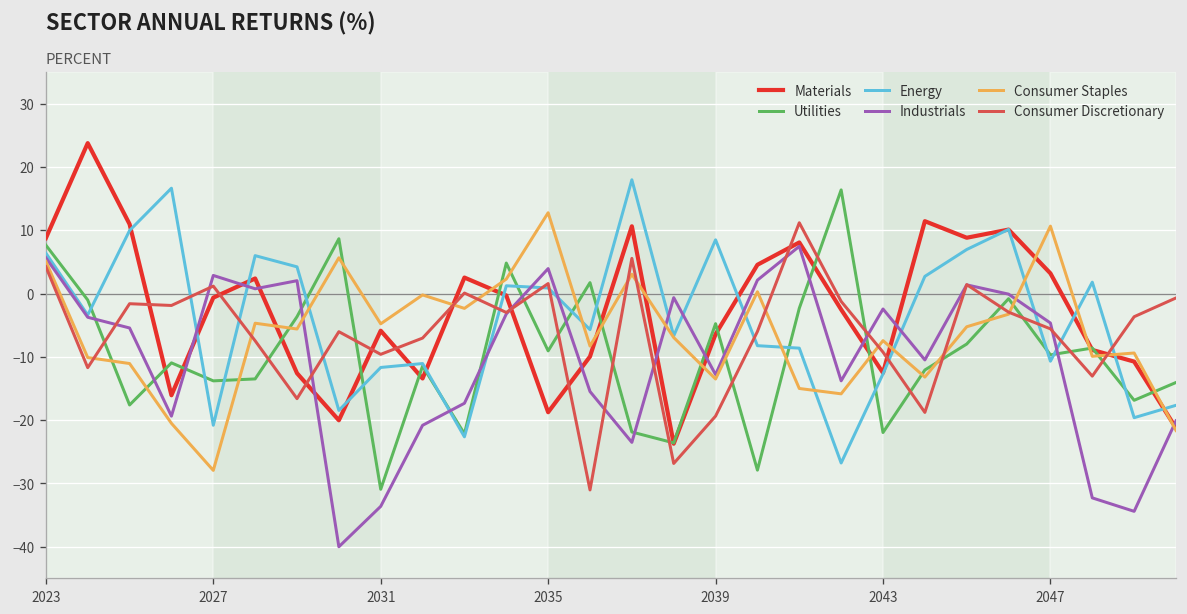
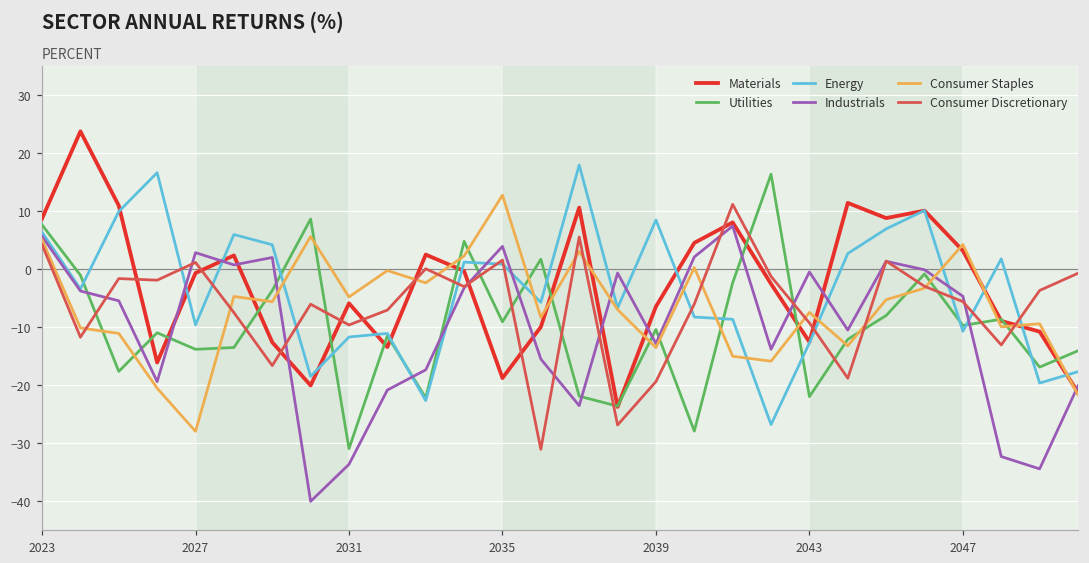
  {
    "Utilities": {
      "2023": 8,
      "2027": -14,
      "2031": -31,
      "2035": -9,
-     "2039": -5,
+     "2039": -10,
      "2043": -22,
      "2047": -10
    },
    "Energy": {
      "2023": 6,
-     "2027": -21,
+     "2027": -10,
      "2031": -12,
      "2035": 1,
      "2039": 8,
      "2047": -11
    },
    "Industrials": {
      "2023": 6,
      "2027": 3,
      "2031": -34,
      "2035": 4,
      "2039": -13,
-     "2043": -2,
+     "2043": 0,
      "2047": -5
    },
    "Consumer Staples": {
      "2023": 5,
      "2027": -28,
      "2031": -5,
      "2035": 13,
      "2039": -14,
      "2043": -7,
-     "2047": 11
+     "2047": 4
    }
  }
